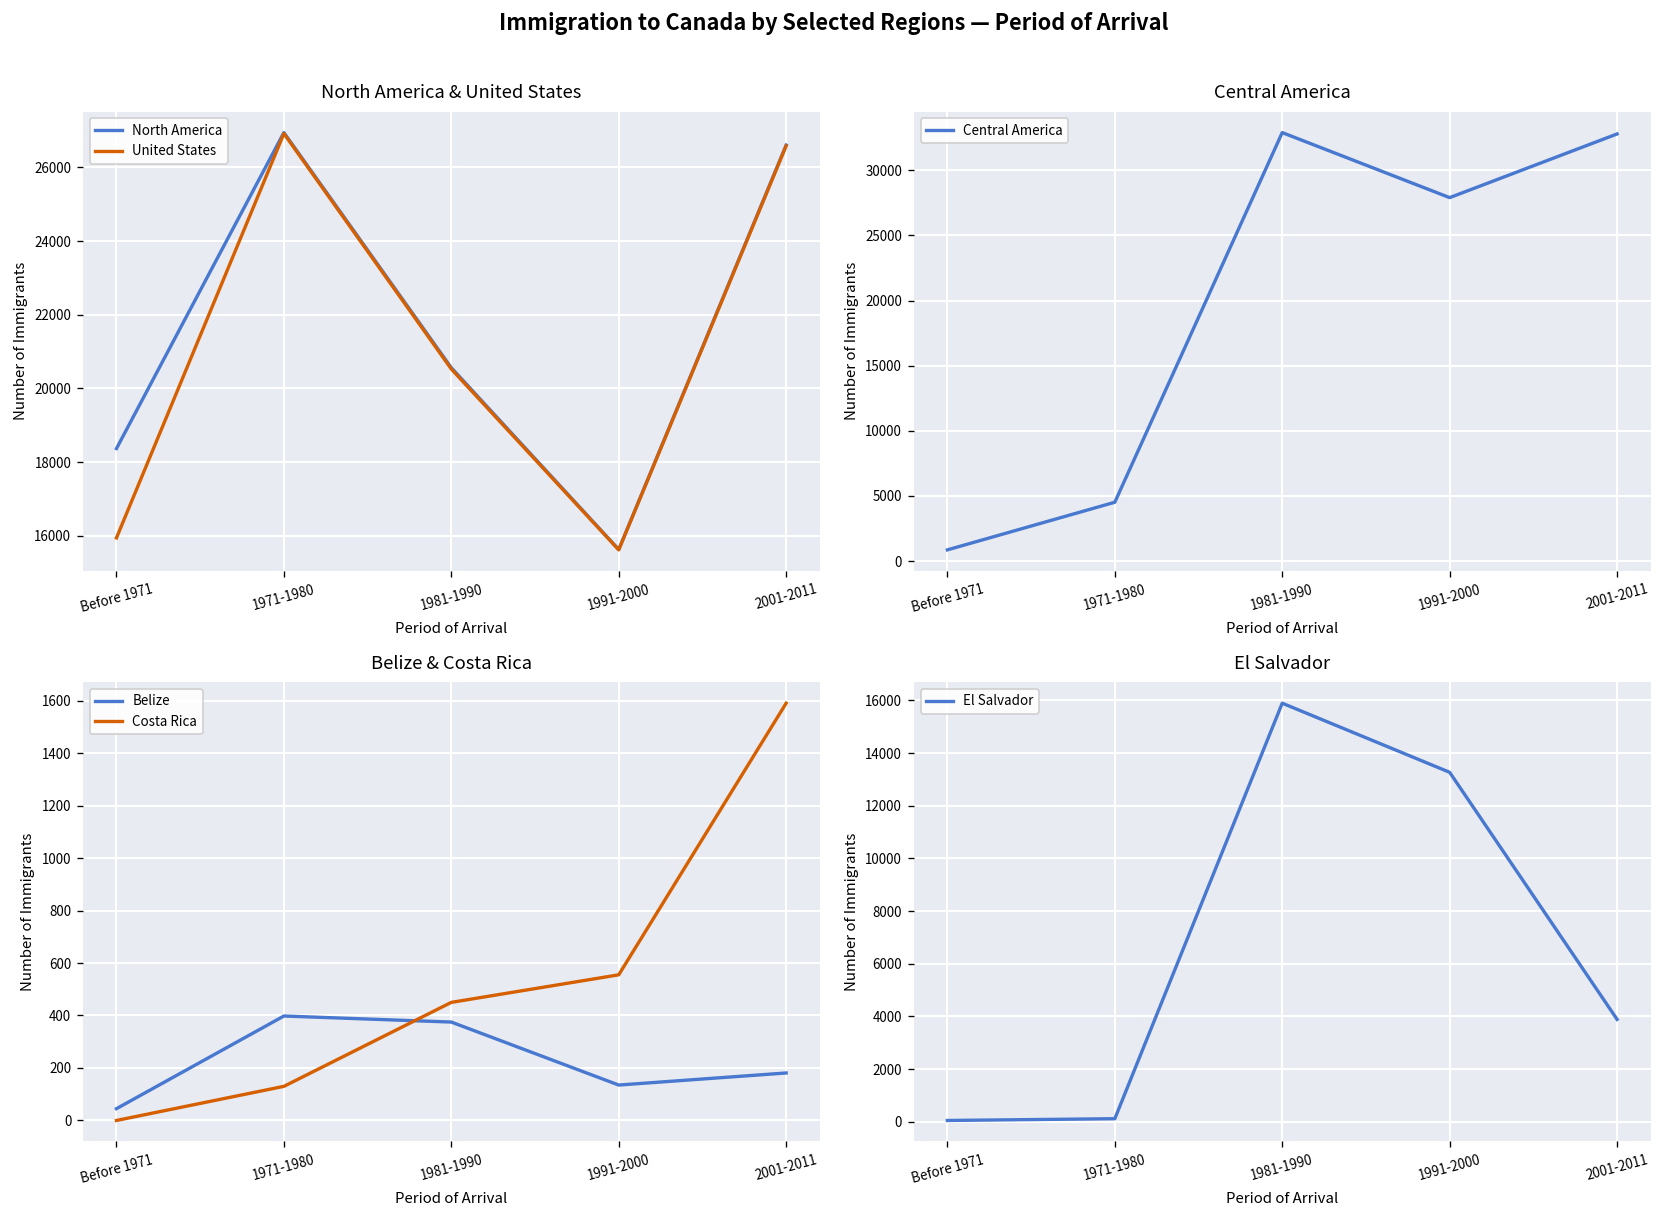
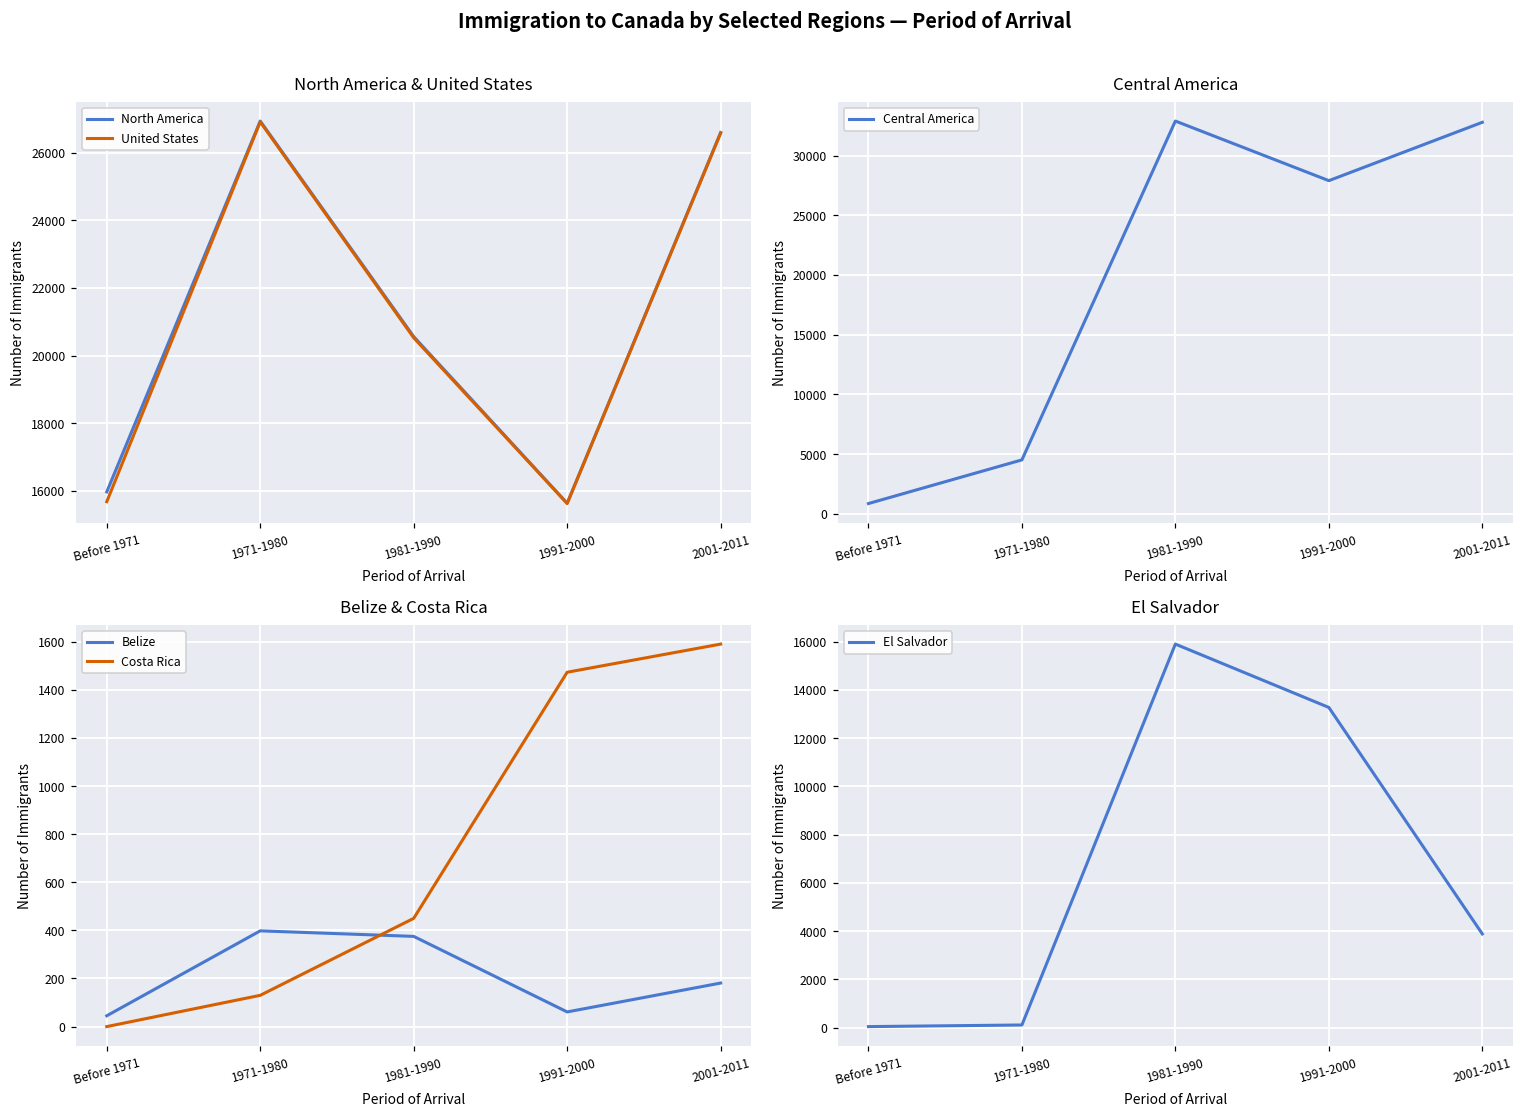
  {
    "North America & United States": {
      "North America": {
-       "Before 1971": 18400
+       "Before 1971": 16000
      },
      "United States": {
-       "Before 1971": 15900
+       "Before 1971": 15700
      }
    },
    "Central America": {
      "Before 1971": 900,
      "1971-1980": 4500,
      "1981-1990": 32900,
      "1991-2000": 27900,
      "2001-2011": 32800
    },
    "Belize & Costa Rica": {
      "Belize": {
        "Before 1971": 50,
        "1971-1980": 400,
        "1981-1990": 380,
-       "1991-2000": 140,
+       "1991-2000": 60,
        "2001-2011": 180
      },
      "Costa Rica": {
        "Before 1971": 0,
        "1971-1980": 130,
        "1981-1990": 450,
-       "1991-2000": 560,
+       "1991-2000": 1470,
        "2001-2011": 1590
      }
    },
    "El Salvador": {
      "Before 1971": 0,
      "1971-1980": 100,
      "1981-1990": 15900,
      "1991-2000": 13300,
      "2001-2011": 3900
    }
  }
